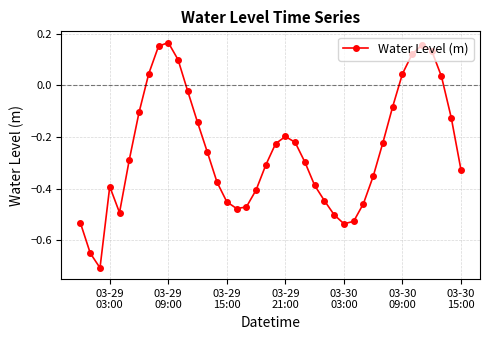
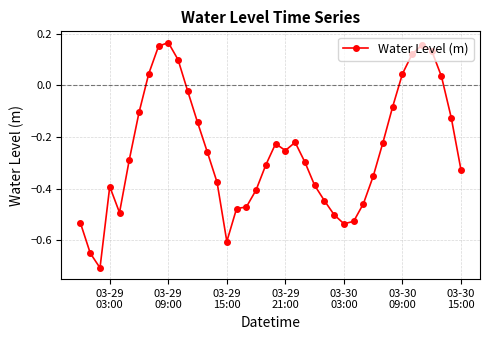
  {
    "03-29 03:00": -0.39,
    "03-29 09:00": 0.17,
-   "03-29 15:00": -0.45,
-   "03-29 21:00": -0.20,
+   "03-29 15:00": -0.60,
+   "03-29 21:00": -0.25,
    "03-30 03:00": -0.54,
    "03-30 09:00": 0.04,
    "03-30 15:00": -0.33
  }
